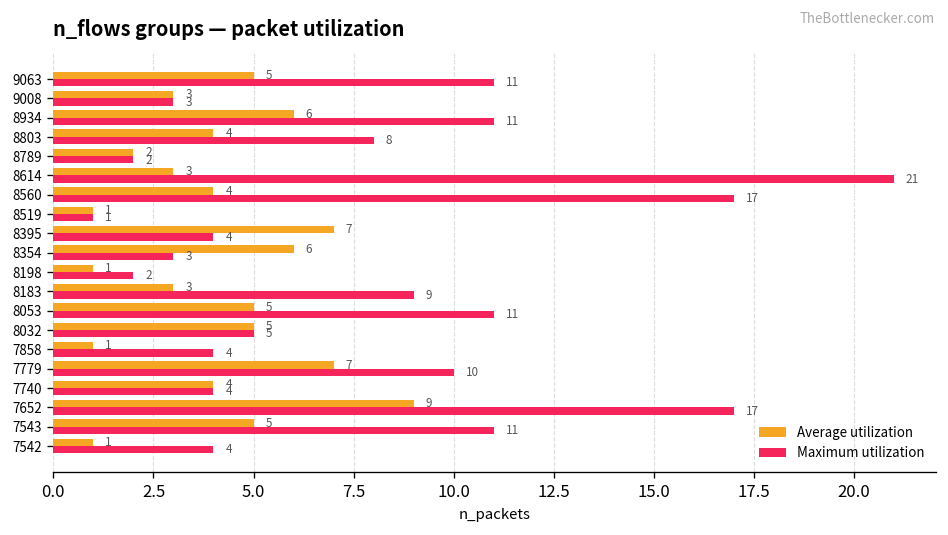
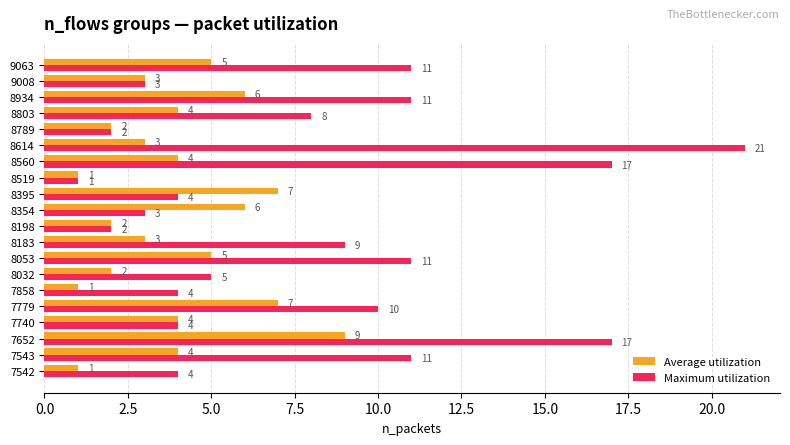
  {
    "Average utilization": {
      "9063": 5,
      "8934": 6,
      "8803": 4,
      "8614": 3,
      "8560": 4,
      "8395": 7,
      "8354": 6,
-     "8198": 1,
+     "8198": 2,
      "8183": 3,
      "8053": 5,
-     "8032": 5,
+     "8032": 2,
      "7858": 1,
      "7779": 7,
      "7652": 9,
-     "7543": 5,
+     "7543": 4,
      "7542": 1
    },
    "Maximum utilization": {
      "9063": 11,
      "8934": 11,
      "8803": 8,
      "8614": 21,
      "8560": 17,
      "8395": 4,
      "8354": 3,
      "8183": 9,
      "8053": 11,
      "8032": 5,
      "7858": 4,
      "7779": 10,
      "7652": 17,
      "7543": 11,
      "7542": 4
    }
  }
